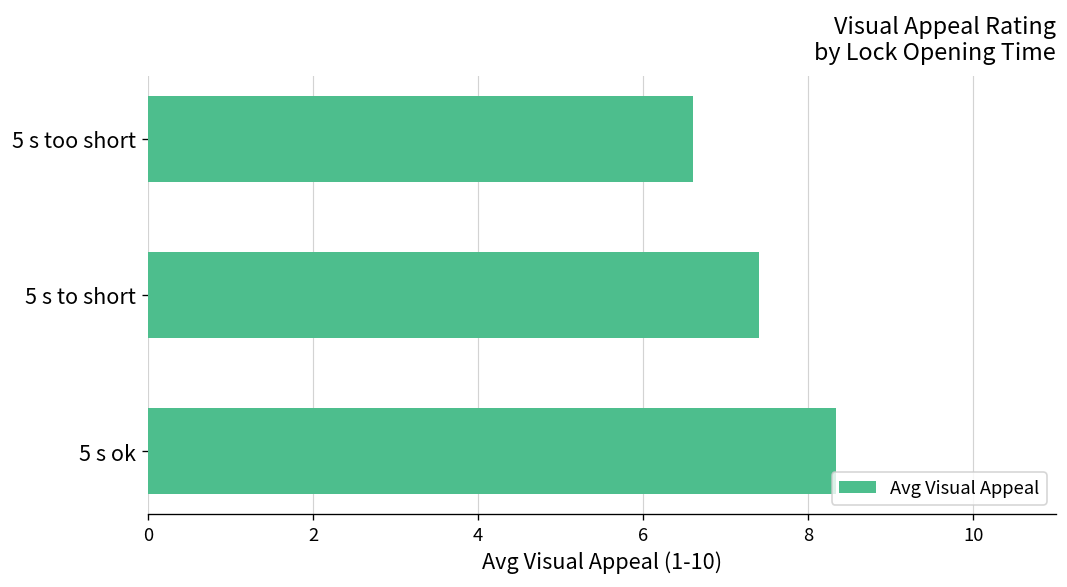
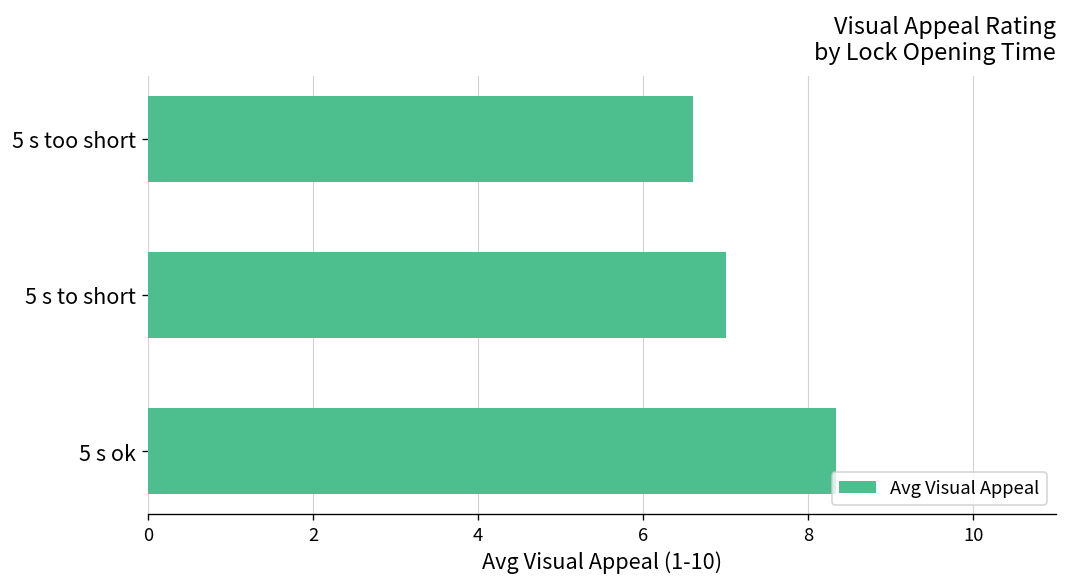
  {
    "5 s too short": 6.6,
-   "5 s to short": 7.4,
+   "5 s to short": 7.0,
    "5 s ok": 8.3
  }
